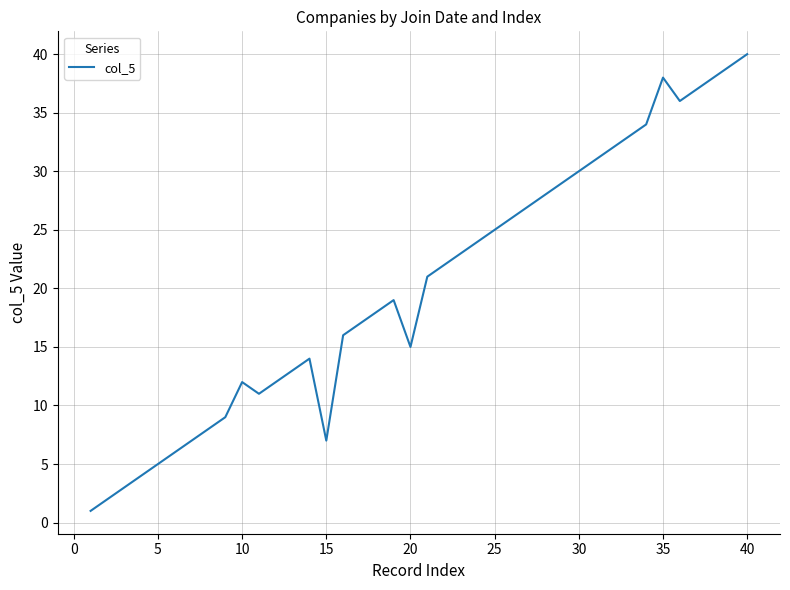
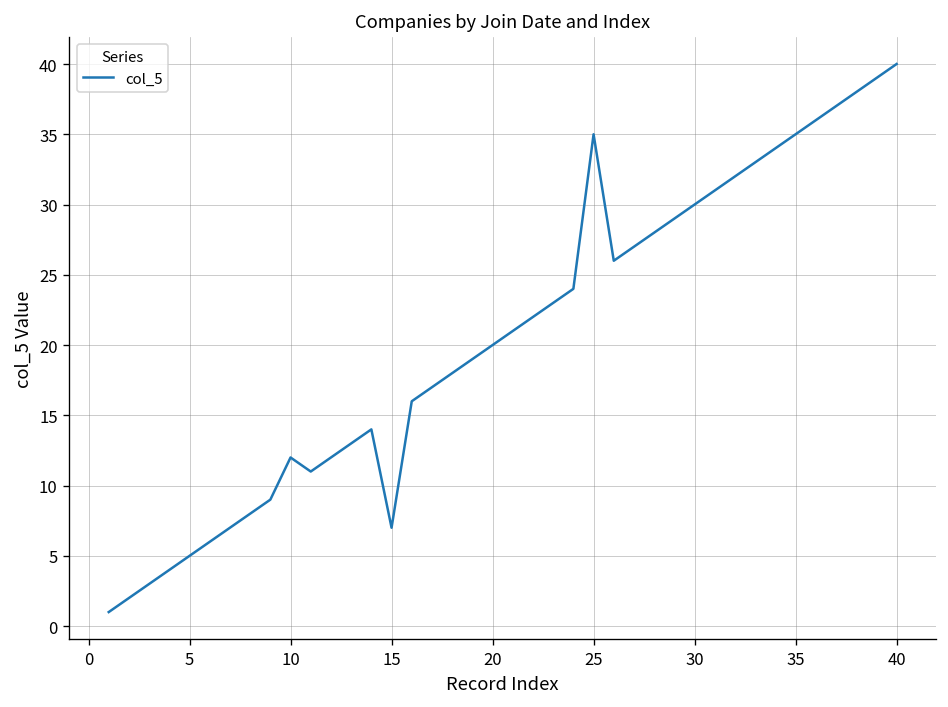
  {
    "5": 5,
    "10": 12,
    "15": 7,
-   "20": 15,
-   "25": 25,
+   "20": 20,
+   "25": 35,
    "30": 30,
-   "35": 38,
+   "35": 35,
    "40": 40
  }
